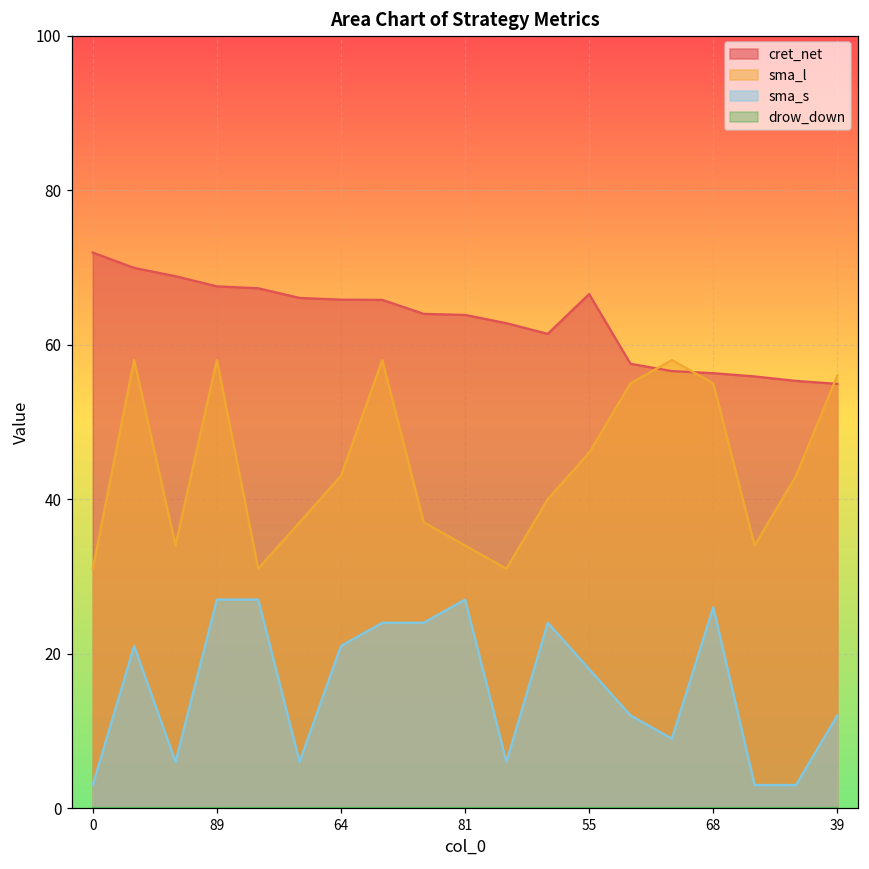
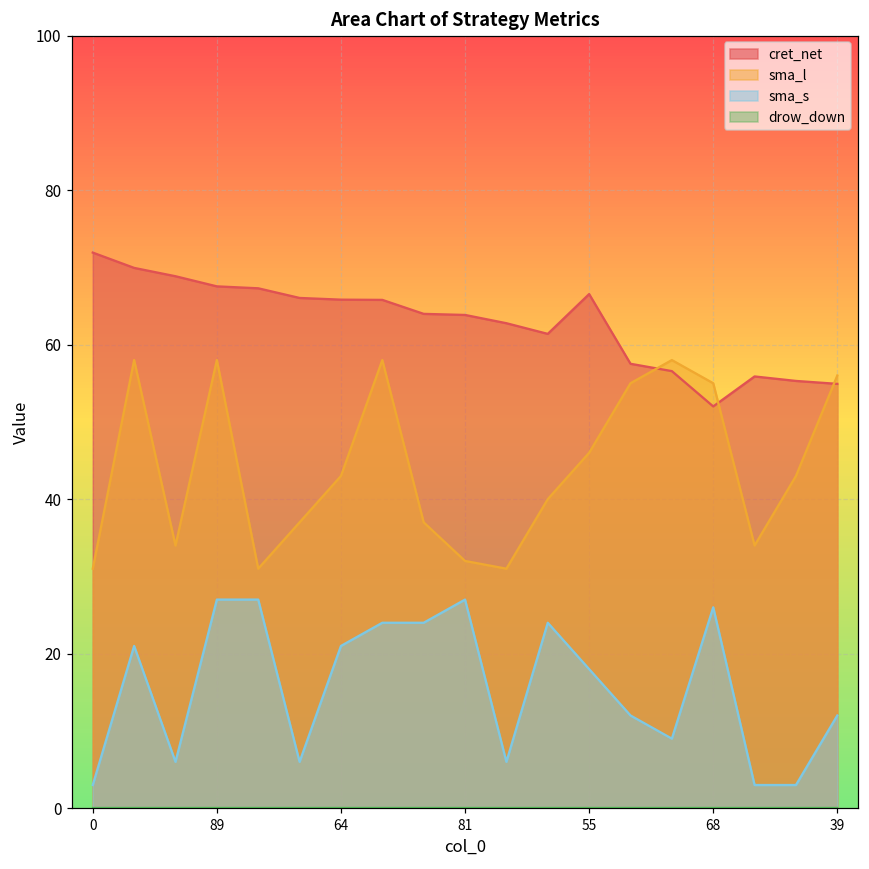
  {
    "cret_net": {
      "0": 72,
      "89": 68,
      "64": 66,
      "81": 64,
      "55": 67,
-     "68": 56,
+     "68": 52,
      "39": 55
    },
    "sma_l": {
      "0": 31,
      "89": 58,
      "64": 43,
-     "81": 34,
+     "81": 32,
      "55": 46,
      "68": 55,
      "39": 56
    },
    "sma_s": {
      "0": 3,
      "89": 27,
      "64": 21,
      "81": 27,
      "55": 18,
      "68": 26,
      "39": 12
    },
    "drow_down": {
      "0": 0,
      "89": 0,
      "64": 0,
      "81": 0,
      "55": 0,
      "68": 0,
      "39": 0
    }
  }
